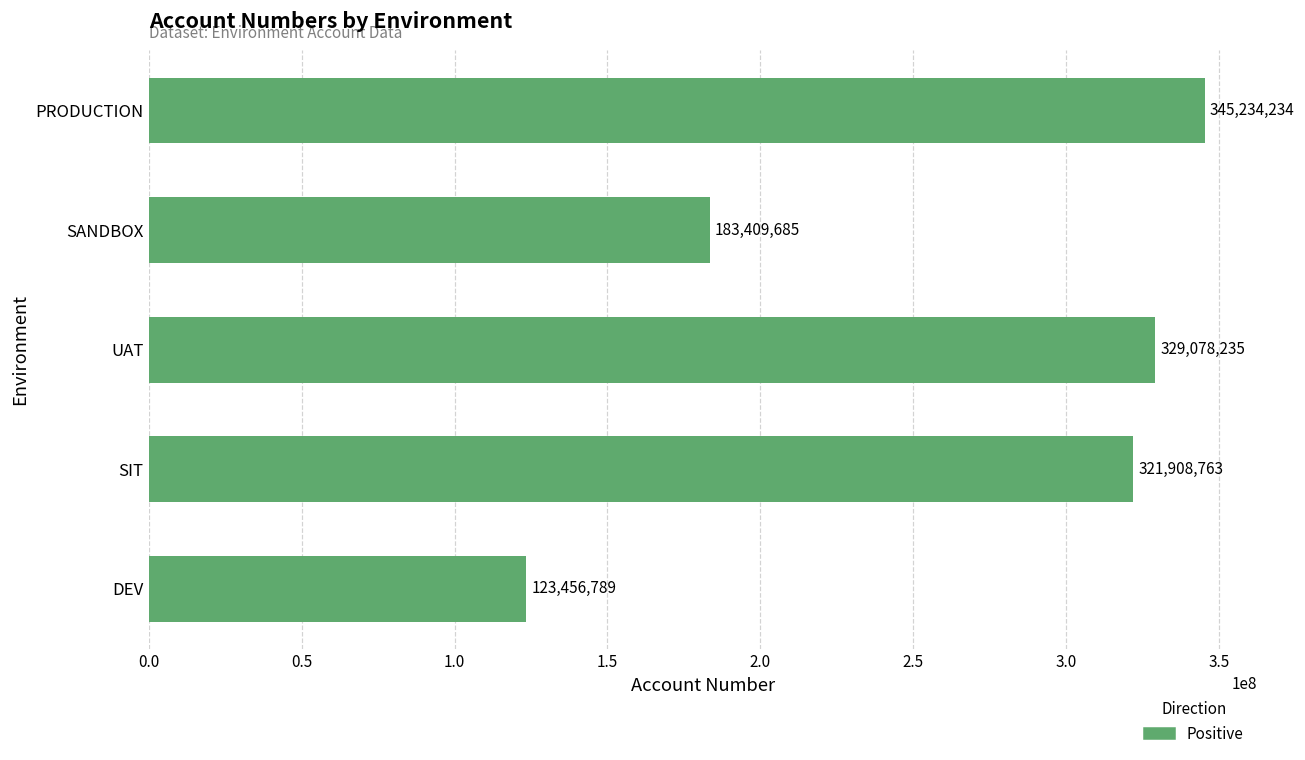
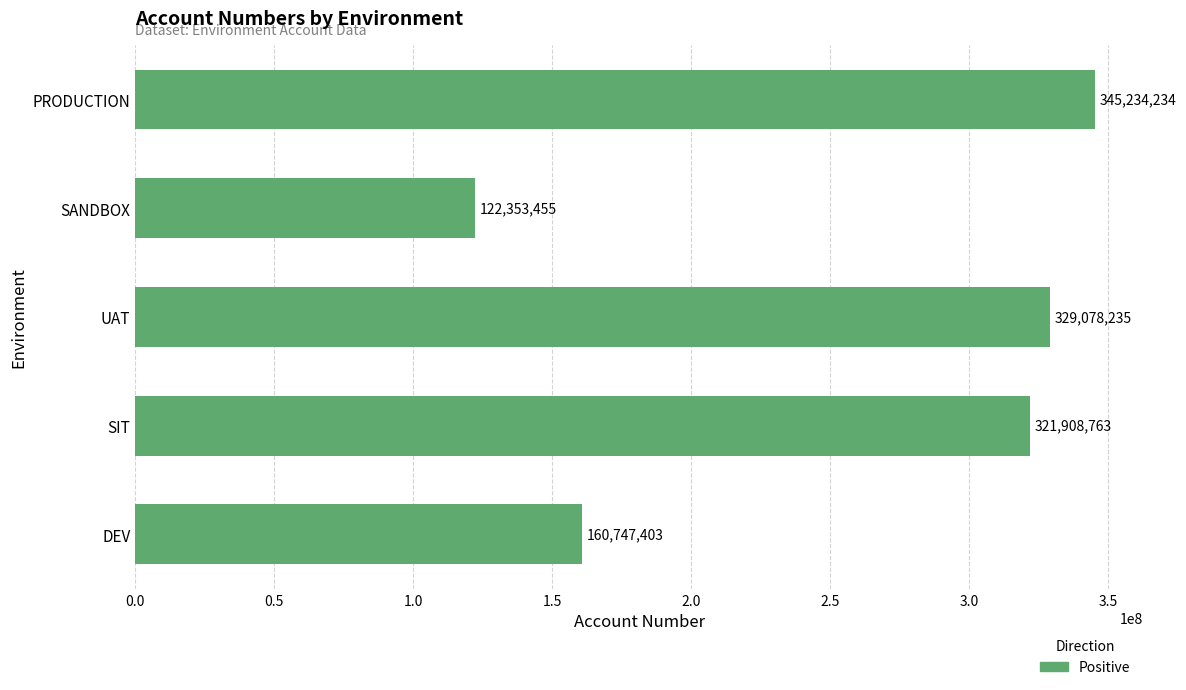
  {
    "PRODUCTION": "345,234,234",
-   "SANDBOX": "183,409,685",
+   "SANDBOX": "122,353,455",
    "UAT": "329,078,235",
    "SIT": "321,908,763",
-   "DEV": "123,456,789"
+   "DEV": "160,747,403"
  }
